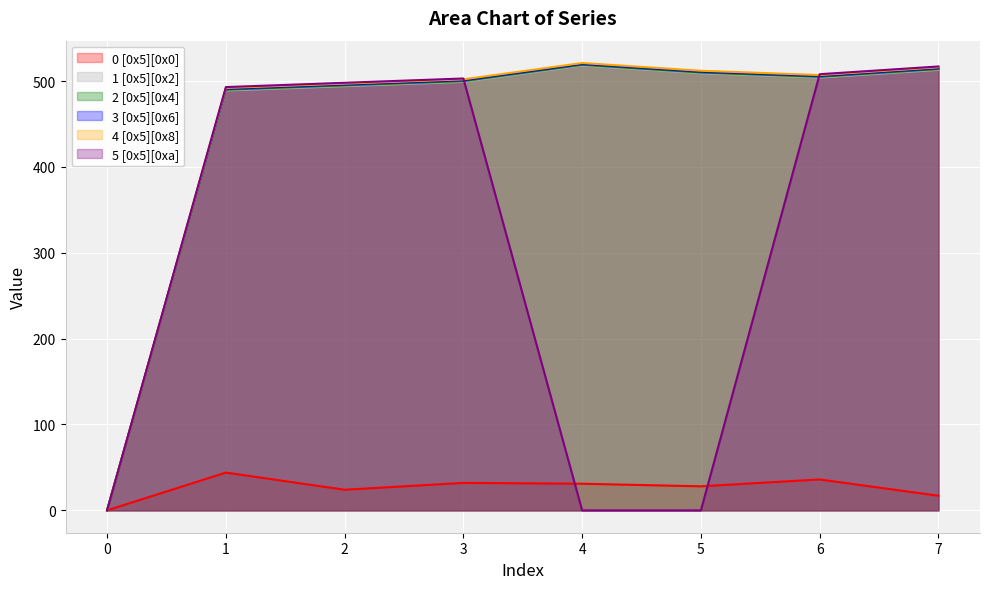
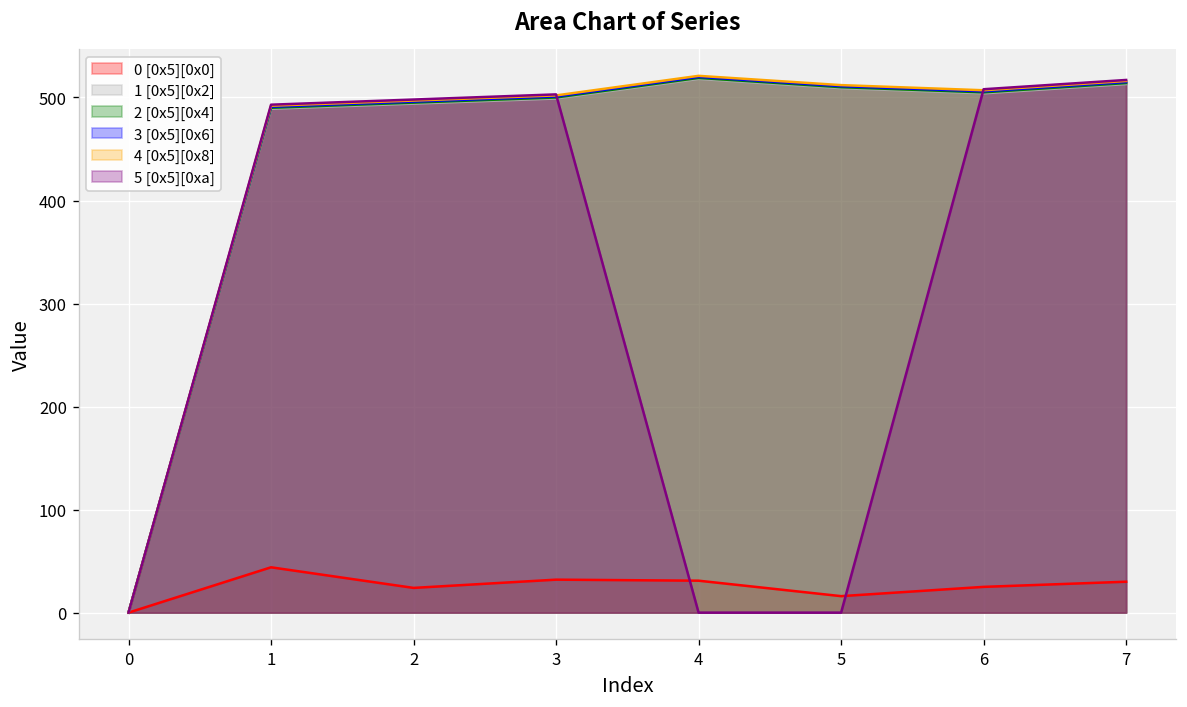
  {
    "0 [0x5][0x0]": {
      "1": 40,
      "2": 20,
      "3": 30,
      "4": 30,
-     "5": 30,
-     "6": 40,
-     "7": 20
+     "5": 20,
+     "6": 30,
+     "7": 30
    },
    "5 [0x5][0xa]": {
      "4": 0,
      "5": 0
    }
  }
